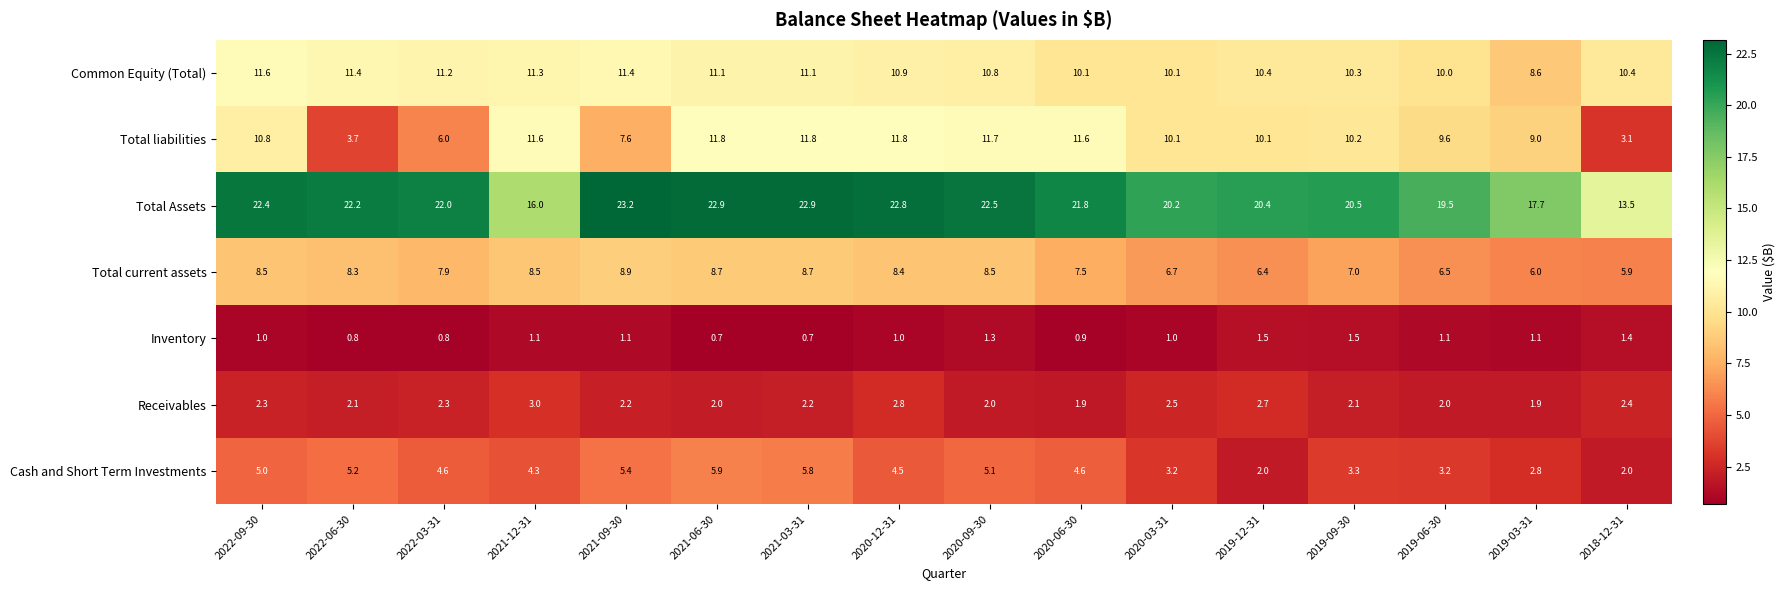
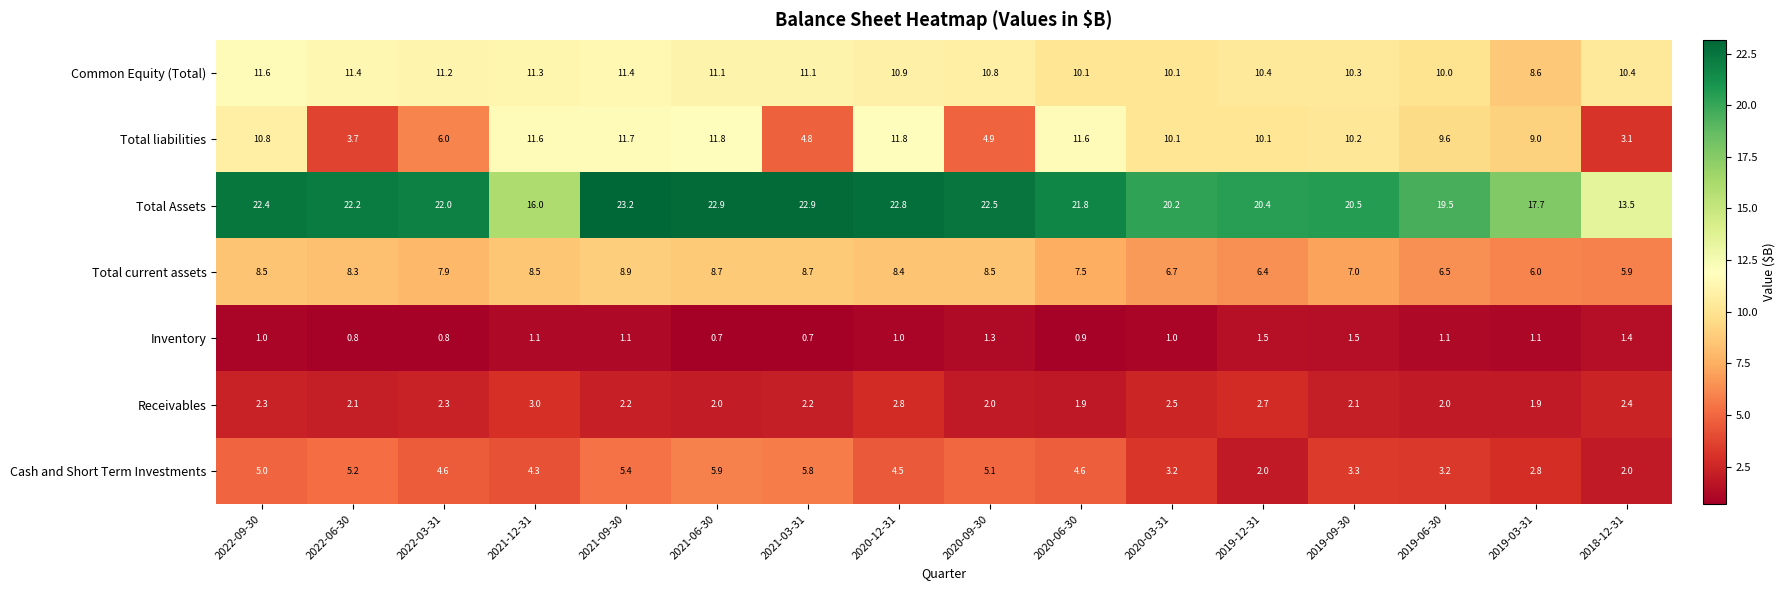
  {
    "Common Equity (Total)": {
      "2022-09-30": 11.6,
      "2022-06-30": 11.4,
      "2022-03-31": 11.2,
      "2021-12-31": 11.3,
      "2021-09-30": 11.4,
      "2021-06-30": 11.1,
      "2021-03-31": 11.1,
      "2020-12-31": 10.9,
      "2020-09-30": 10.8,
      "2020-06-30": 10.1,
      "2020-03-31": 10.1,
      "2019-12-31": 10.4,
      "2019-09-30": 10.3,
      "2019-06-30": 10.0,
      "2019-03-31": 8.6,
      "2018-12-31": 10.4
    },
    "Total liabilities": {
      "2022-09-30": 10.8,
      "2022-06-30": 3.7,
      "2022-03-31": 6.0,
      "2021-12-31": 11.6,
-     "2021-09-30": 7.6,
+     "2021-09-30": 11.7,
      "2021-06-30": 11.8,
-     "2021-03-31": 11.8,
+     "2021-03-31": 4.8,
      "2020-12-31": 11.8,
-     "2020-09-30": 11.7,
+     "2020-09-30": 4.9,
      "2020-06-30": 11.6,
      "2020-03-31": 10.1,
      "2019-12-31": 10.1,
      "2019-09-30": 10.2,
      "2019-06-30": 9.6,
      "2019-03-31": 9.0,
      "2018-12-31": 3.1
    },
    "Total Assets": {
      "2022-09-30": 22.4,
      "2022-06-30": 22.2,
      "2022-03-31": 22.0,
      "2021-12-31": 16.0,
      "2021-09-30": 23.2,
      "2021-06-30": 22.9,
      "2021-03-31": 22.9,
      "2020-12-31": 22.8,
      "2020-09-30": 22.5,
      "2020-06-30": 21.8,
      "2020-03-31": 20.2,
      "2019-12-31": 20.4,
      "2019-09-30": 20.5,
      "2019-06-30": 19.5,
      "2019-03-31": 17.7,
      "2018-12-31": 13.5
    },
    "Total current assets": {
      "2022-09-30": 8.5,
      "2022-06-30": 8.3,
      "2022-03-31": 7.9,
      "2021-12-31": 8.5,
      "2021-09-30": 8.9,
      "2021-06-30": 8.7,
      "2021-03-31": 8.7,
      "2020-12-31": 8.4,
      "2020-09-30": 8.5,
      "2020-06-30": 7.5,
      "2020-03-31": 6.7,
      "2019-12-31": 6.4,
      "2019-09-30": 7.0,
      "2019-06-30": 6.5,
      "2019-03-31": 6.0,
      "2018-12-31": 5.9
    },
    "Inventory": {
      "2022-09-30": 1.0,
      "2022-06-30": 0.8,
      "2022-03-31": 0.8,
      "2021-12-31": 1.1,
      "2021-09-30": 1.1,
      "2021-06-30": 0.7,
      "2021-03-31": 0.7,
      "2020-12-31": 1.0,
      "2020-09-30": 1.3,
      "2020-06-30": 0.9,
      "2020-03-31": 1.0,
      "2019-12-31": 1.5,
      "2019-09-30": 1.5,
      "2019-06-30": 1.1,
      "2019-03-31": 1.1,
      "2018-12-31": 1.4
    },
    "Receivables": {
      "2022-09-30": 2.3,
      "2022-06-30": 2.1,
      "2022-03-31": 2.3,
      "2021-12-31": 3.0,
      "2021-09-30": 2.2,
      "2021-06-30": 2.0,
      "2021-03-31": 2.2,
      "2020-12-31": 2.8,
      "2020-09-30": 2.0,
      "2020-06-30": 1.9,
      "2020-03-31": 2.5,
      "2019-12-31": 2.7,
      "2019-09-30": 2.1,
      "2019-06-30": 2.0,
      "2019-03-31": 1.9,
      "2018-12-31": 2.4
    },
    "Cash and Short Term Investments": {
      "2022-09-30": 5.0,
      "2022-06-30": 5.2,
      "2022-03-31": 4.6,
      "2021-12-31": 4.3,
      "2021-09-30": 5.4,
      "2021-06-30": 5.9,
      "2021-03-31": 5.8,
      "2020-12-31": 4.5,
      "2020-09-30": 5.1,
      "2020-06-30": 4.6,
      "2020-03-31": 3.2,
      "2019-12-31": 2.0,
      "2019-09-30": 3.3,
      "2019-06-30": 3.2,
      "2019-03-31": 2.8,
      "2018-12-31": 2.0
    }
  }
